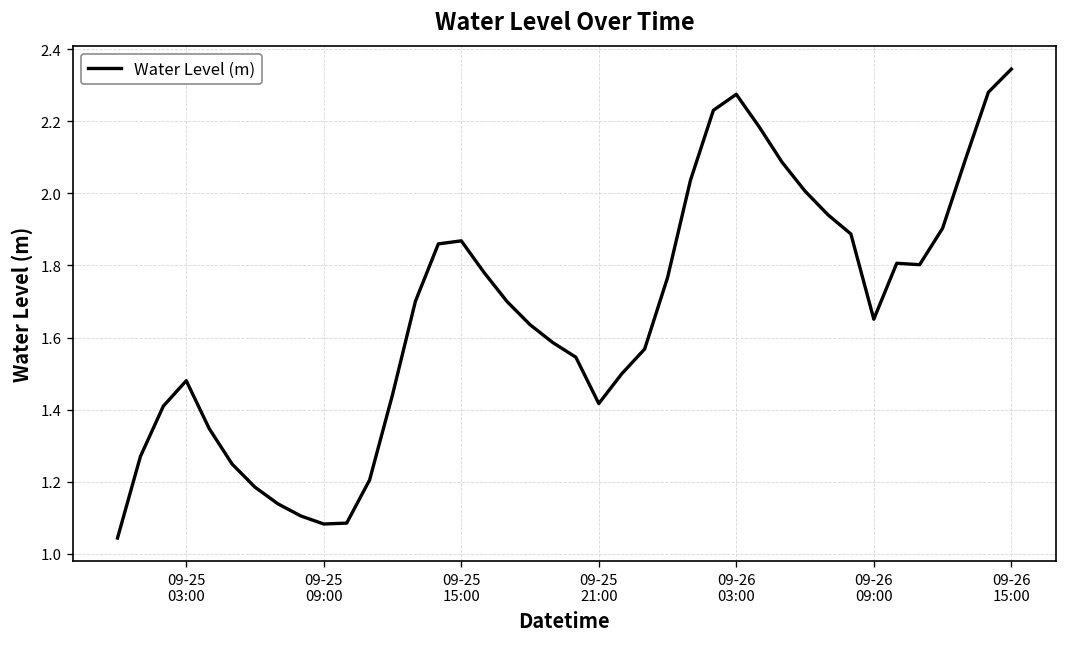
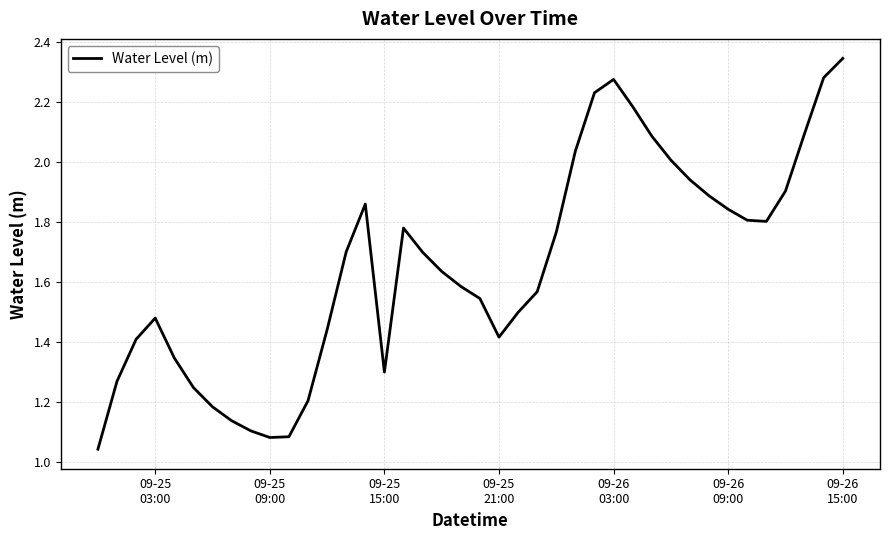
  {
    "09-25 03:00": 1.48,
    "09-25 09:00": 1.08,
-   "09-25 15:00": 1.87,
+   "09-25 15:00": 1.30,
    "09-25 21:00": 1.42,
    "09-26 03:00": 2.27,
-   "09-26 09:00": 1.65,
+   "09-26 09:00": 1.84,
    "09-26 15:00": 2.34
  }
